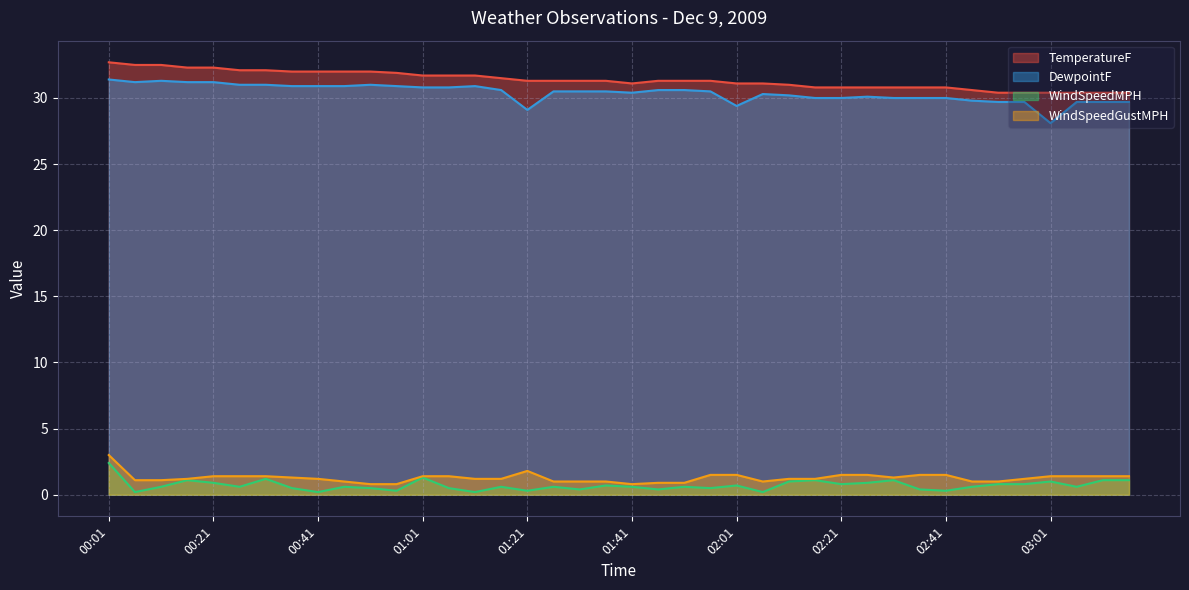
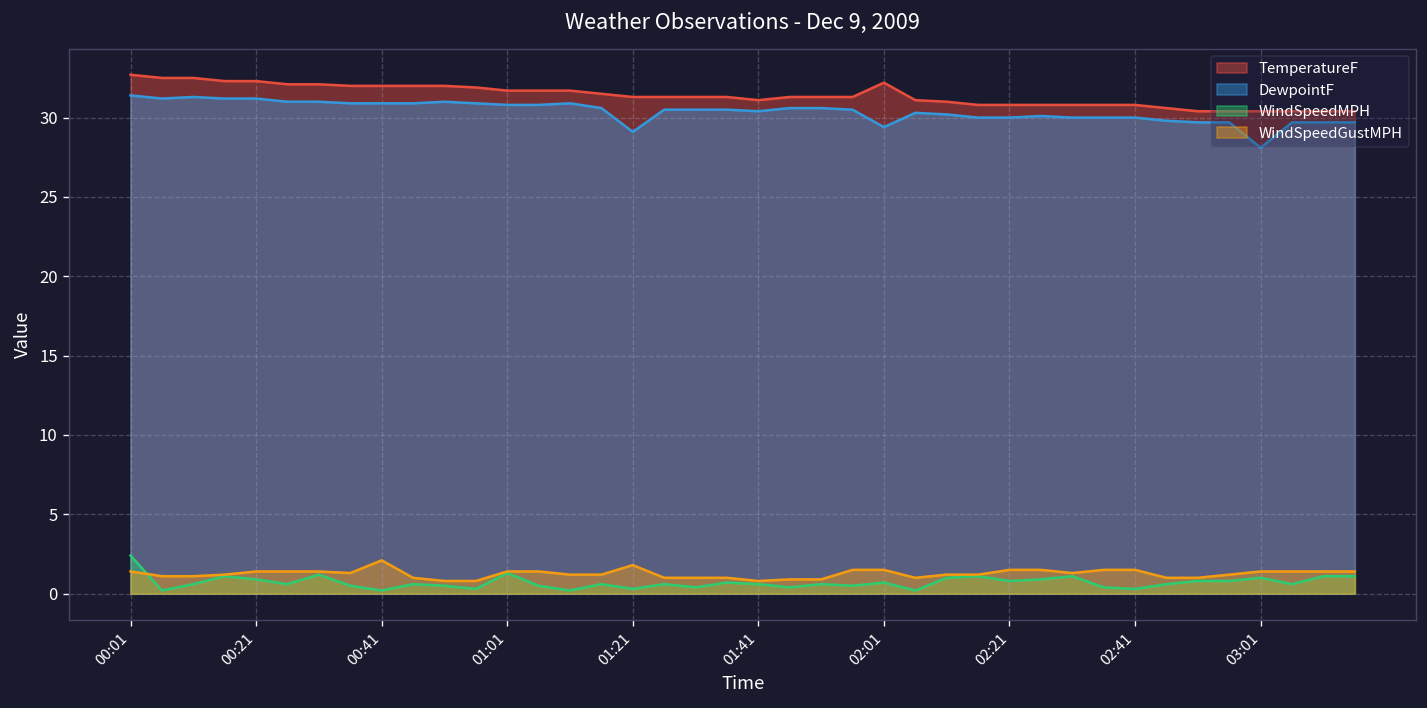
  {
    "TemperatureF": {
      "00:01": 32.7,
      "00:21": 32.3,
      "00:41": 32.0,
      "01:01": 31.7,
      "01:21": 31.3,
      "01:41": 31.1,
-     "02:01": 31.1,
+     "02:01": 32.2,
      "02:21": 30.8,
      "02:41": 30.8
    },
    "DewpointF": {
      "00:01": 31.4,
      "00:21": 31.2,
      "00:41": 30.9,
      "01:01": 30.8,
      "01:21": 29.1,
      "01:41": 30.4,
      "02:01": 29.4,
      "02:21": 30.0,
      "02:41": 30.0
    },
    "WindSpeedMPH": {
      "00:01": 2.4,
      "00:21": 0.9,
      "00:41": 0.2,
      "01:21": 0.3,
      "01:41": 0.6,
      "02:01": 0.7,
      "02:21": 0.8,
      "02:41": 0.3,
      "03:01": 1.0
    },
    "WindSpeedGustMPH": {
-     "00:01": 3.0,
+     "00:01": 1.4,
      "00:21": 1.4,
-     "00:41": 1.2,
+     "00:41": 2.1,
      "01:21": 1.8,
      "01:41": 0.8,
      "02:01": 1.5,
      "02:21": 1.5,
      "02:41": 1.5,
      "03:01": 1.4
    }
  }
